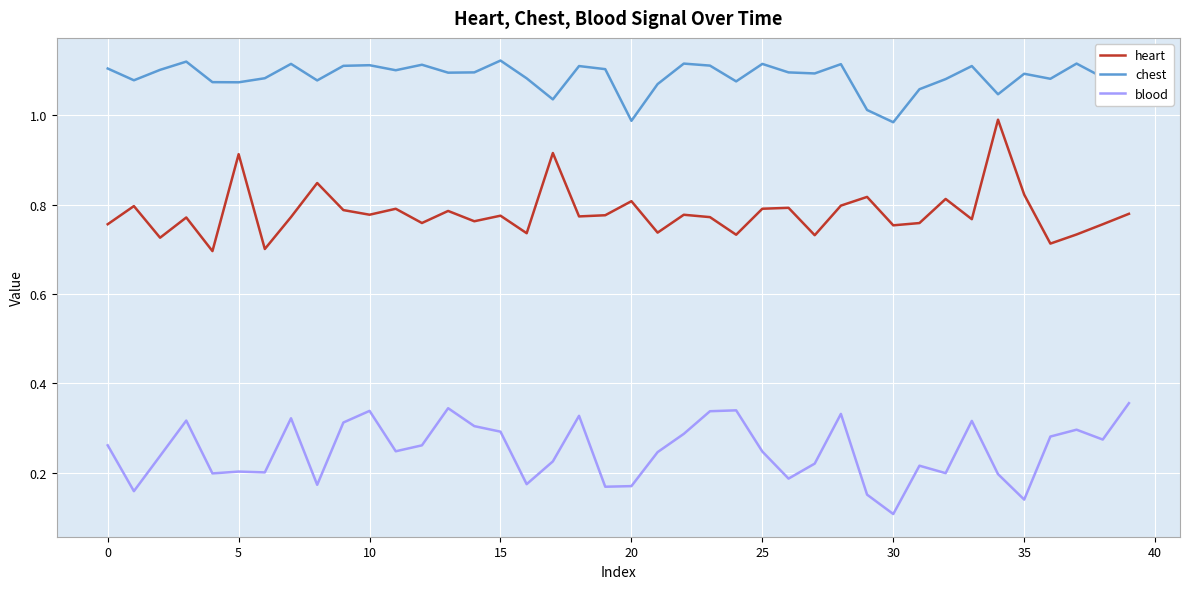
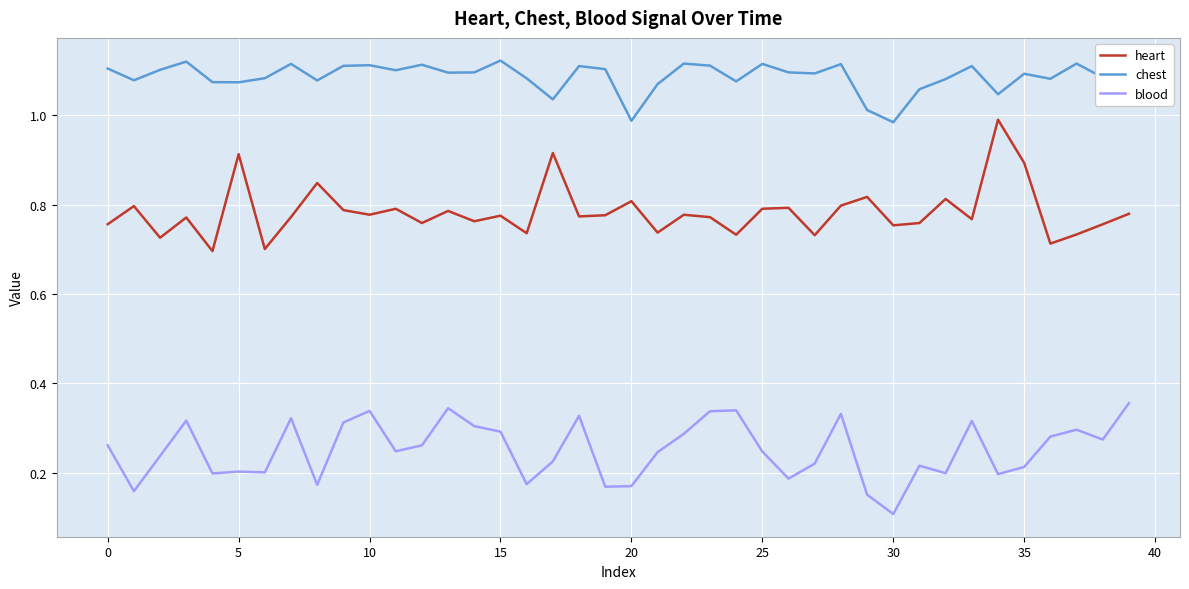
  {
    "heart": {
      "0": 0.76,
      "5": 0.91,
      "10": 0.78,
      "15": 0.78,
      "20": 0.81,
      "25": 0.79,
      "30": 0.75,
-     "35": 0.82
+     "35": 0.89
    },
    "chest": {
      "0": 1.10,
      "5": 1.07,
      "10": 1.11,
      "15": 1.12,
      "20": 0.99,
      "25": 1.11,
      "30": 0.98,
      "35": 1.09
    },
    "blood": {
      "0": 0.26,
      "5": 0.20,
      "10": 0.34,
      "15": 0.29,
      "20": 0.17,
      "25": 0.25,
      "30": 0.11,
-     "35": 0.14
+     "35": 0.21
    }
  }
